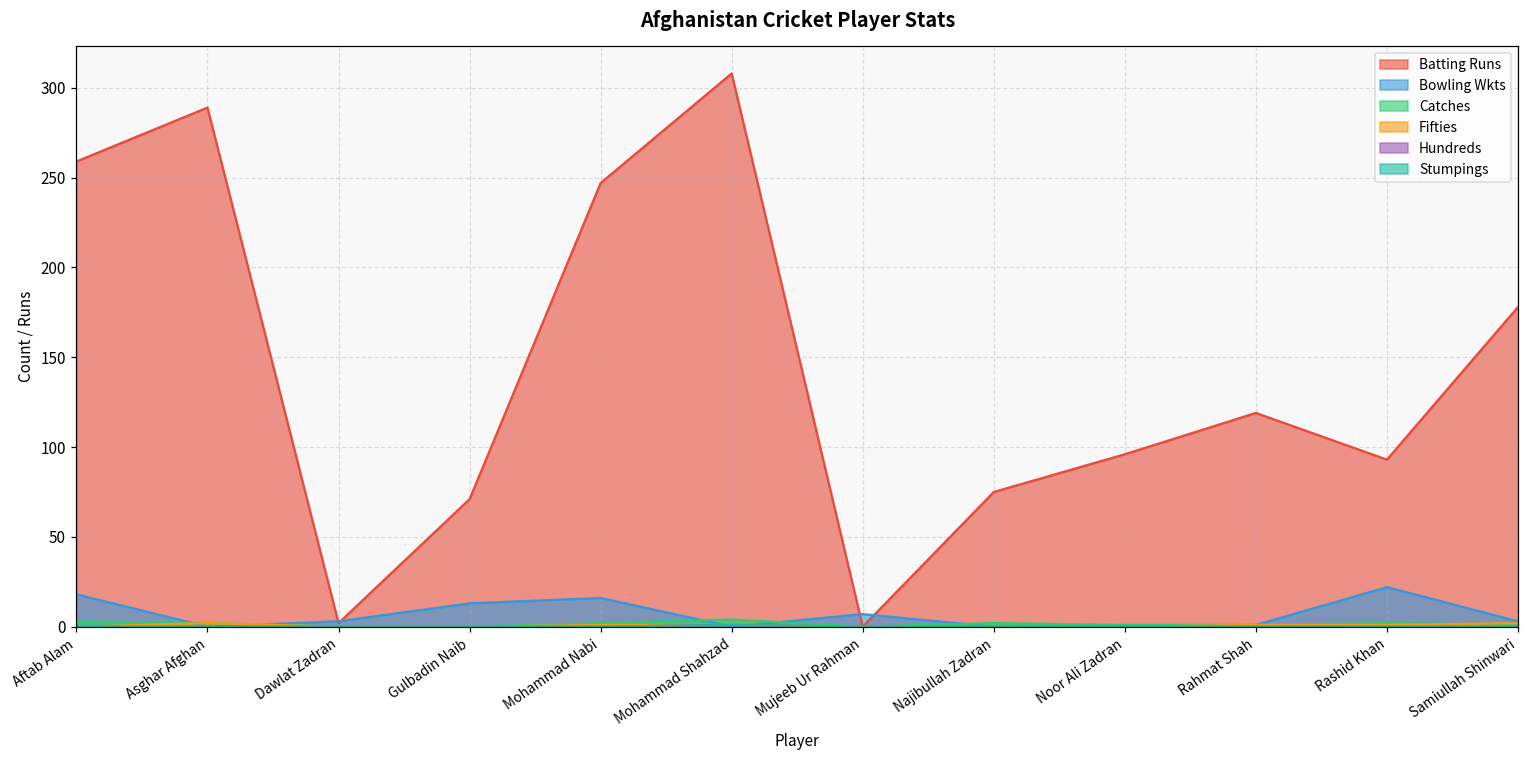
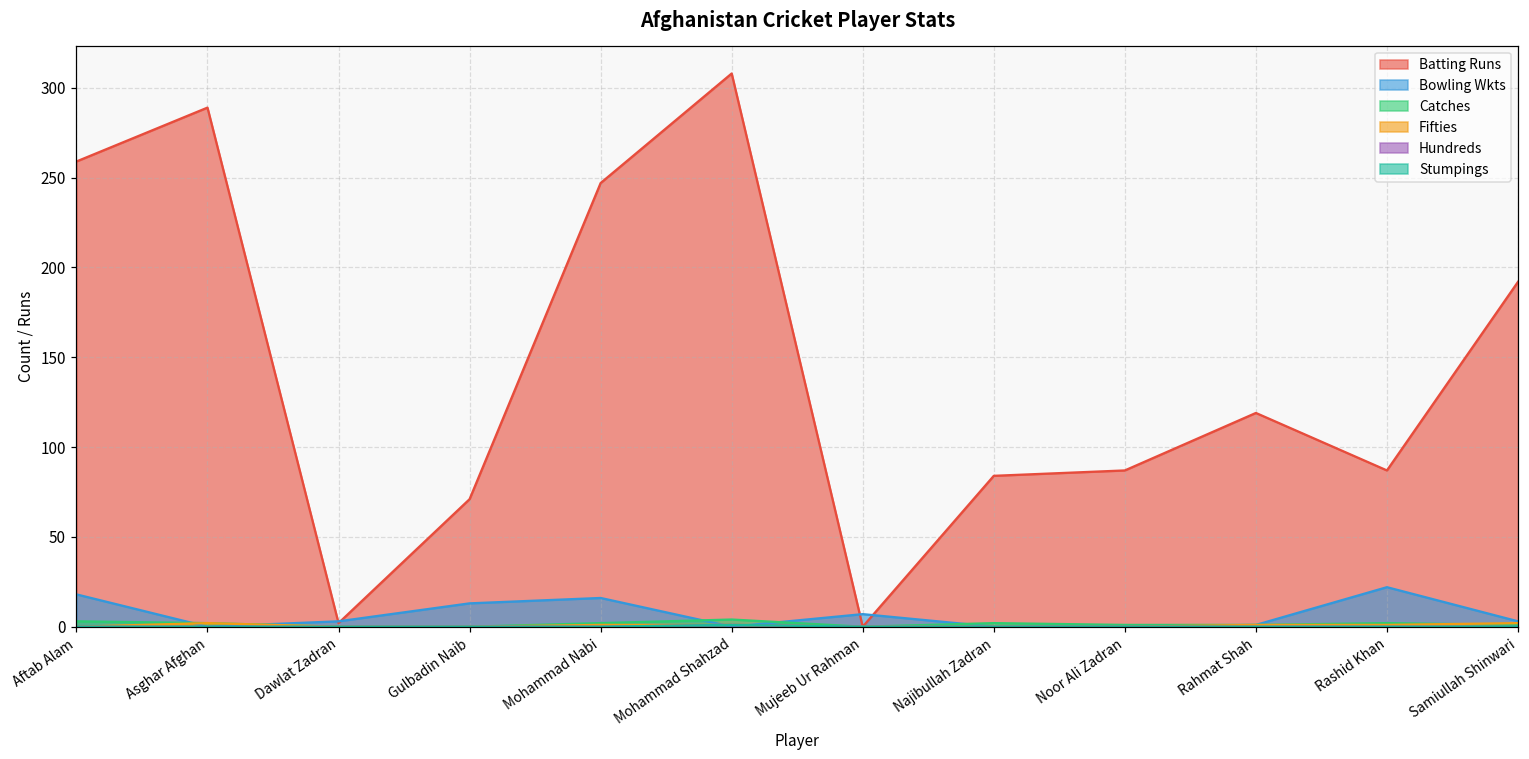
  {
    "Batting Runs": {
      "Aftab Alam": 259,
      "Asghar Afghan": 289,
      "Gulbadin Naib": 71,
      "Mohammad Nabi": 247,
      "Mohammad Shahzad": 308,
-     "Najibullah Zadran": 75,
-     "Noor Ali Zadran": 96,
+     "Najibullah Zadran": 84,
+     "Noor Ali Zadran": 87,
      "Rahmat Shah": 119,
-     "Rashid Khan": 93,
-     "Samiullah Shinwari": 178
+     "Rashid Khan": 87,
+     "Samiullah Shinwari": 192
    },
    "Bowling Wkts": {
      "Aftab Alam": 18,
      "Gulbadin Naib": 13,
      "Mohammad Nabi": 16,
      "Mujeeb Ur Rahman": 7,
      "Rashid Khan": 22
    }
  }
